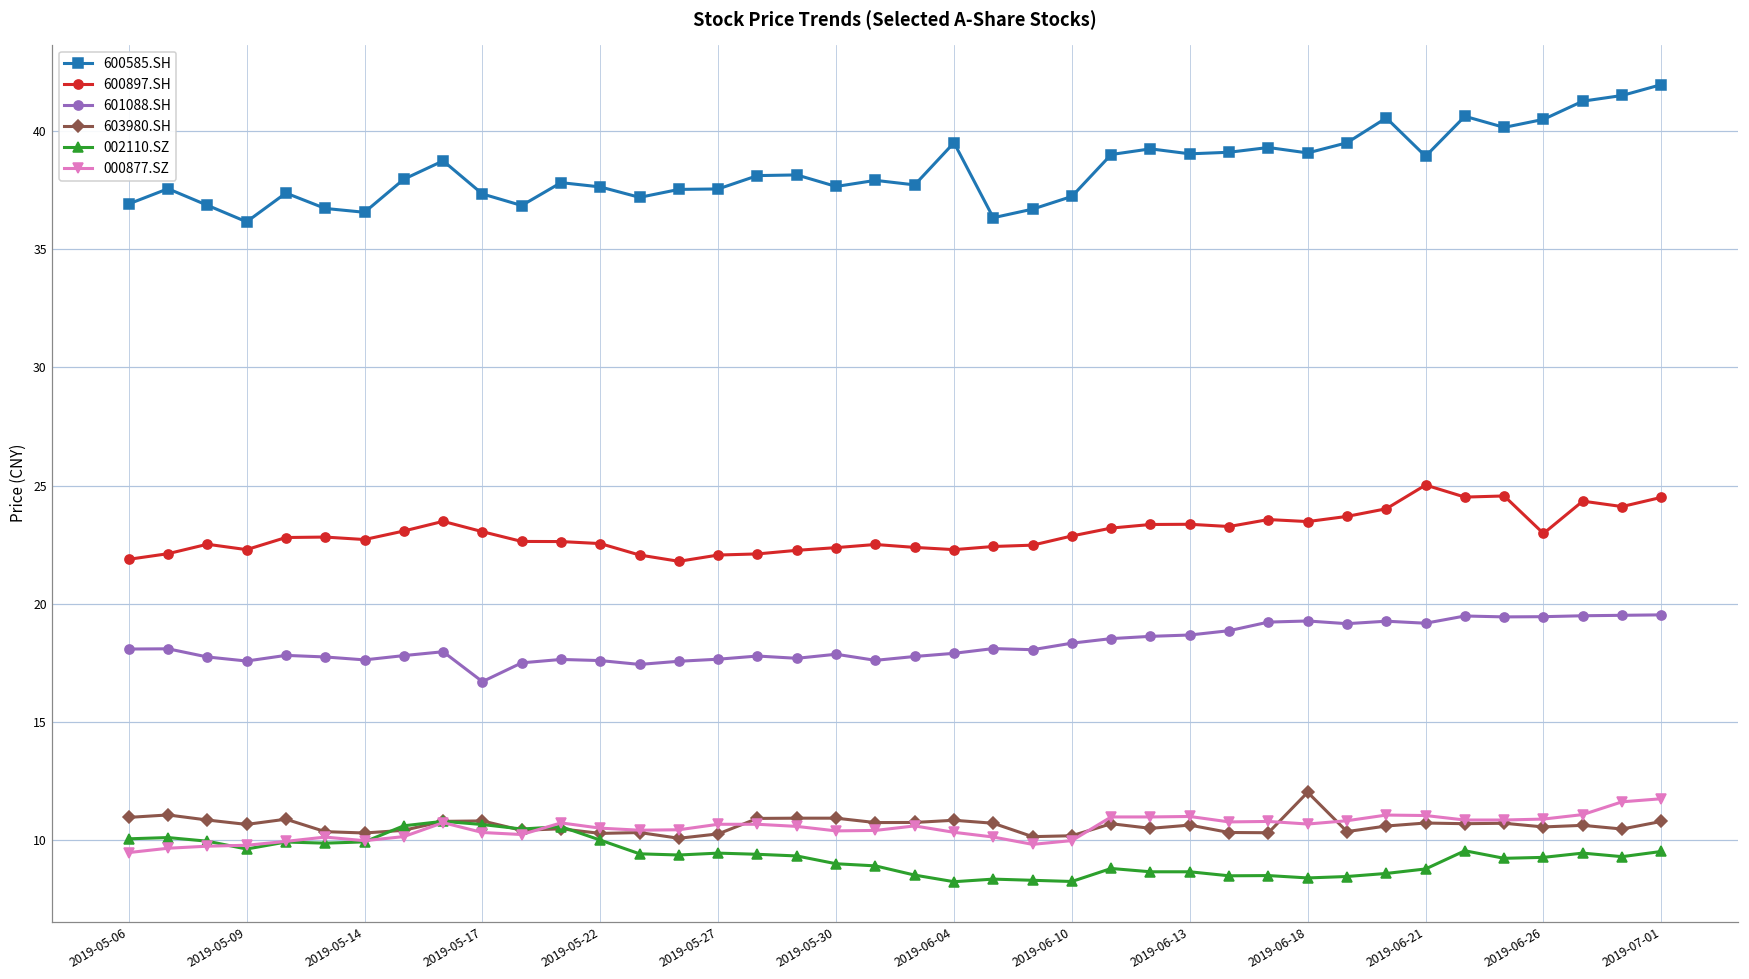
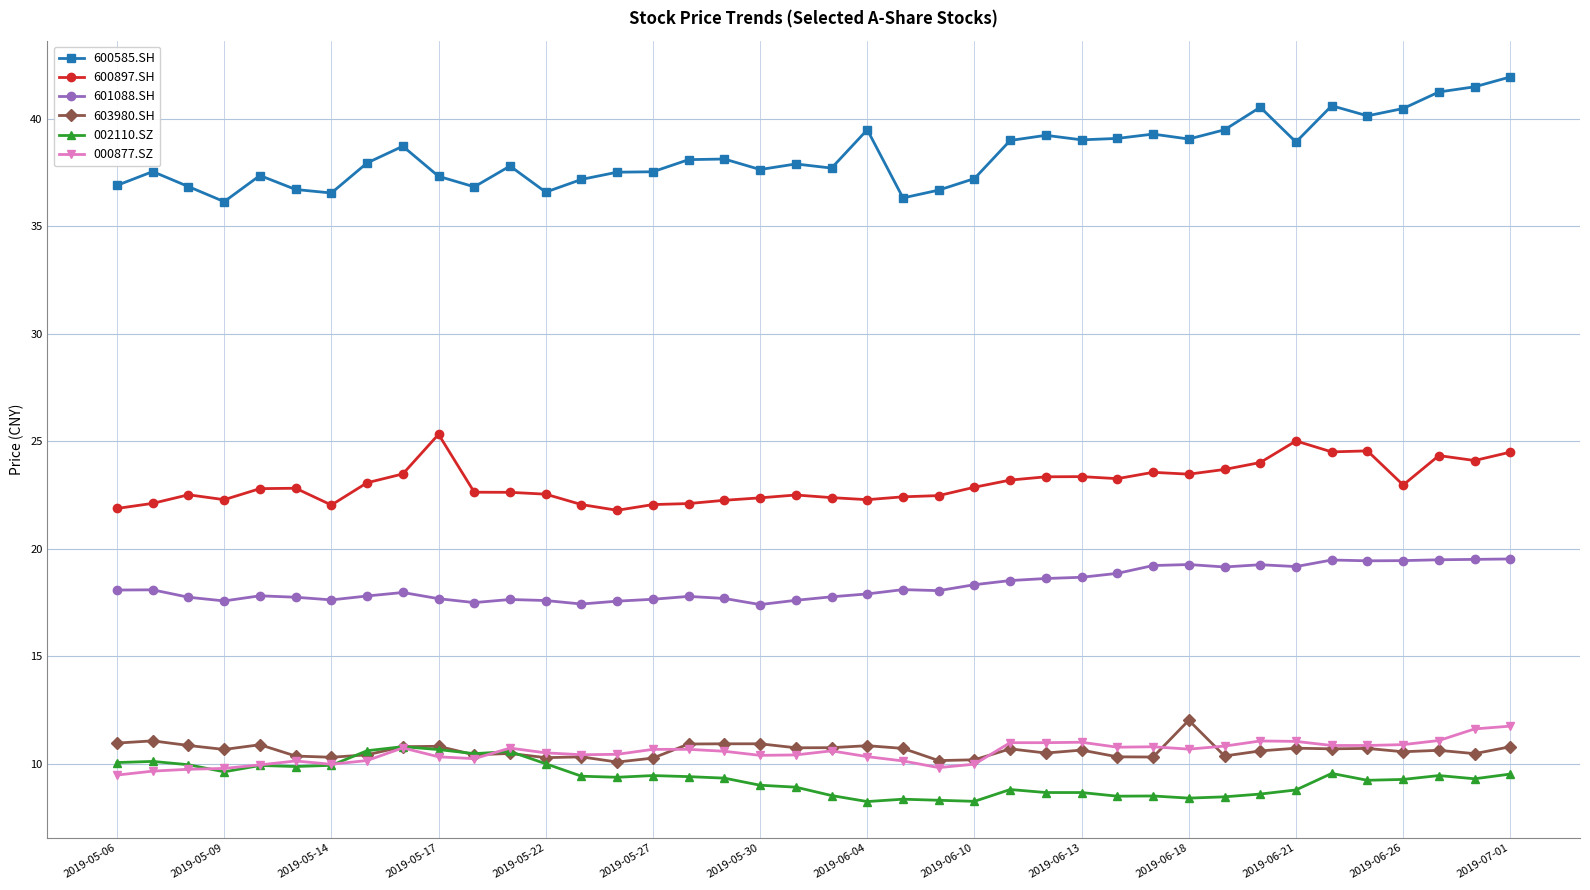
  {
    "600585.SH": {
      "2019-05-06": 36.9,
      "2019-05-09": 36.2,
      "2019-05-14": 36.6,
      "2019-05-17": 37.3,
-     "2019-05-22": 37.6,
+     "2019-05-22": 36.6,
      "2019-05-27": 37.5,
      "2019-05-30": 37.7,
      "2019-06-04": 39.5,
      "2019-06-10": 37.2,
      "2019-06-13": 39.0,
      "2019-06-18": 39.1,
      "2019-06-21": 38.9,
      "2019-06-26": 40.5,
      "2019-07-01": 42.0
    },
    "600897.SH": {
      "2019-05-06": 21.9,
      "2019-05-09": 22.3,
-     "2019-05-14": 22.7,
-     "2019-05-17": 23.0,
+     "2019-05-14": 22.0,
+     "2019-05-17": 25.3,
      "2019-05-22": 22.5,
      "2019-05-27": 22.1,
      "2019-05-30": 22.4,
      "2019-06-04": 22.3,
      "2019-06-10": 22.9,
      "2019-06-13": 23.4,
      "2019-06-18": 23.5,
      "2019-06-21": 25.0,
      "2019-06-26": 23.0,
      "2019-07-01": 24.5
    },
    "601088.SH": {
      "2019-05-06": 18.1,
      "2019-05-09": 17.6,
      "2019-05-14": 17.6,
-     "2019-05-17": 16.7,
+     "2019-05-17": 17.7,
      "2019-05-22": 17.6,
      "2019-05-27": 17.7,
-     "2019-05-30": 17.9,
+     "2019-05-30": 17.4,
      "2019-06-04": 17.9,
      "2019-06-10": 18.3,
      "2019-06-13": 18.7,
      "2019-06-18": 19.3,
      "2019-06-21": 19.2,
      "2019-06-26": 19.5,
      "2019-07-01": 19.5
    },
    "603980.SH": {
      "2019-05-06": 11.0,
      "2019-05-09": 10.7,
      "2019-05-14": 10.3,
      "2019-05-17": 10.8,
      "2019-05-22": 10.3,
      "2019-05-27": 10.3,
      "2019-05-30": 10.9,
      "2019-06-04": 10.8,
      "2019-06-10": 10.2,
      "2019-06-13": 10.6,
      "2019-06-18": 12.0,
      "2019-06-21": 10.7,
      "2019-06-26": 10.6,
      "2019-07-01": 10.8
    },
    "002110.SZ": {
      "2019-05-06": 10.1,
      "2019-05-09": 9.6,
      "2019-05-17": 10.7,
      "2019-05-22": 10.0,
      "2019-05-27": 9.5,
      "2019-05-30": 9.0,
      "2019-06-04": 8.2,
      "2019-06-10": 8.3,
      "2019-06-13": 8.7,
      "2019-06-18": 8.4,
      "2019-06-21": 8.8,
      "2019-06-26": 9.3,
      "2019-07-01": 9.5
    },
    "000877.SZ": {
      "2019-05-06": 9.5,
      "2019-05-09": 9.8,
      "2019-05-17": 10.3,
      "2019-05-22": 10.5,
      "2019-05-27": 10.7,
      "2019-05-30": 10.4,
      "2019-06-04": 10.3,
      "2019-06-10": 10.0,
      "2019-06-13": 11.0,
      "2019-06-18": 10.7,
      "2019-06-21": 11.0,
      "2019-06-26": 10.9,
      "2019-07-01": 11.8
    }
  }
